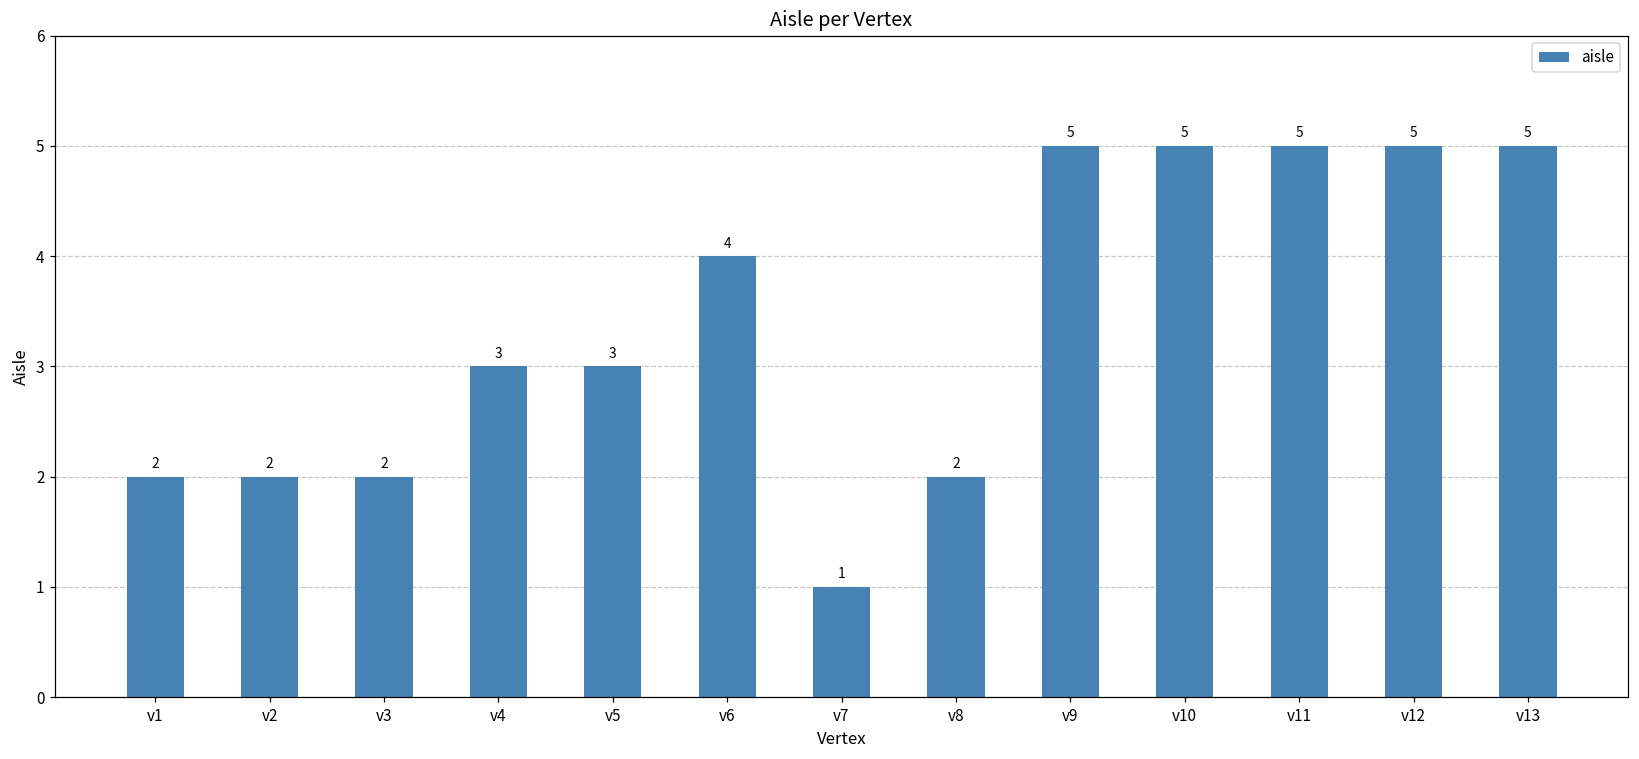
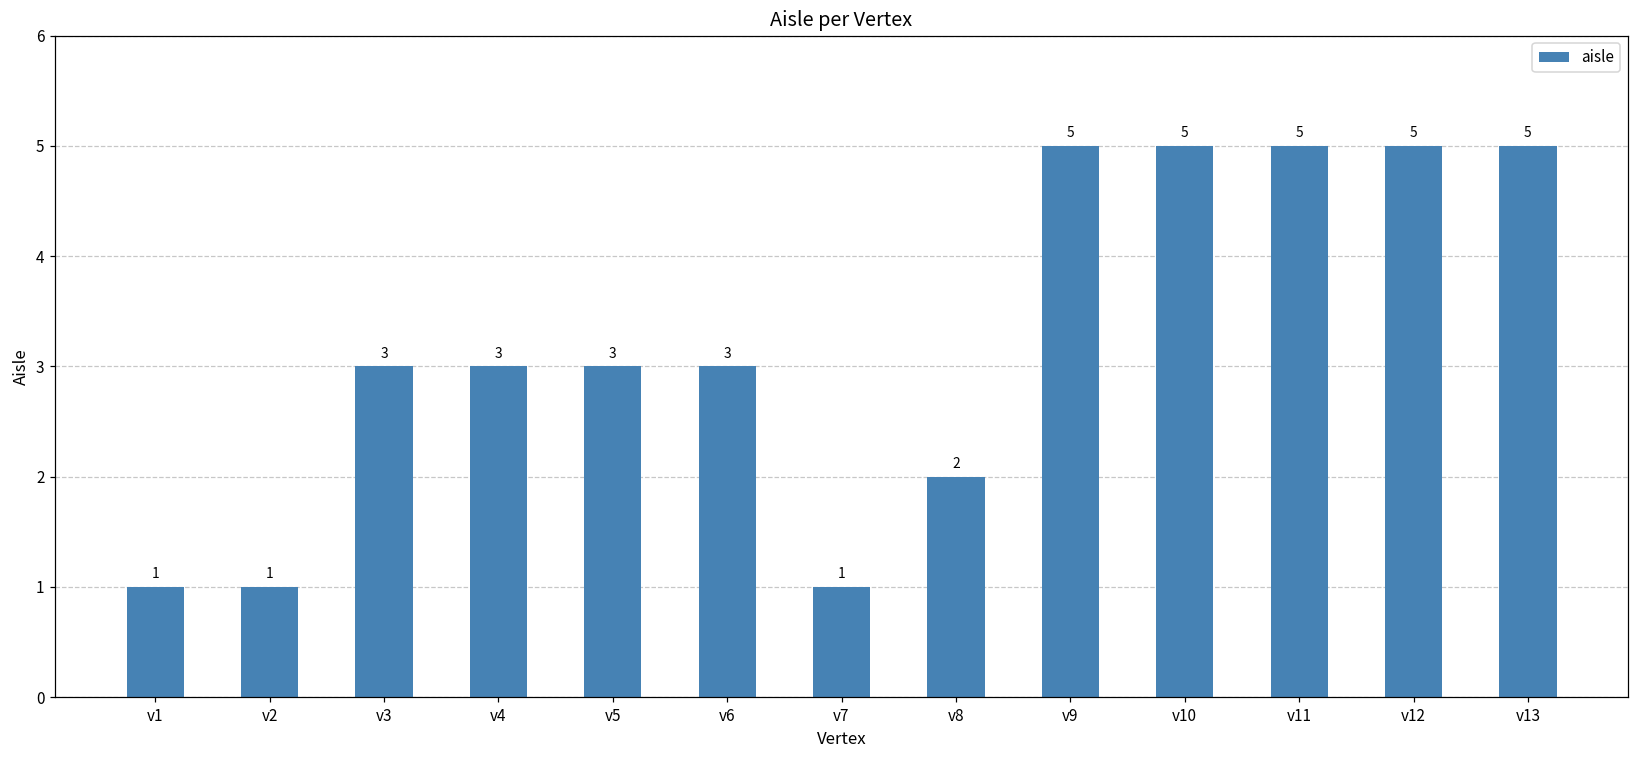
  {
-   "v1": 2,
-   "v2": 2,
-   "v3": 2,
+   "v1": 1,
+   "v2": 1,
+   "v3": 3,
    "v4": 3,
    "v5": 3,
-   "v6": 4,
+   "v6": 3,
    "v7": 1,
    "v8": 2,
    "v9": 5,
    "v10": 5,
    "v11": 5,
    "v12": 5,
    "v13": 5
  }
